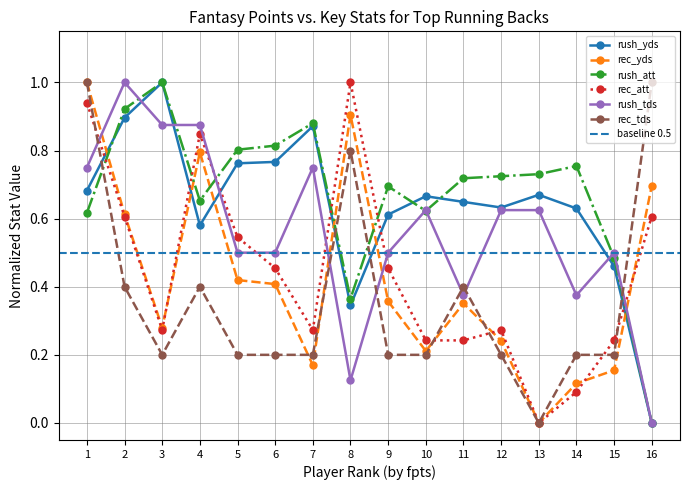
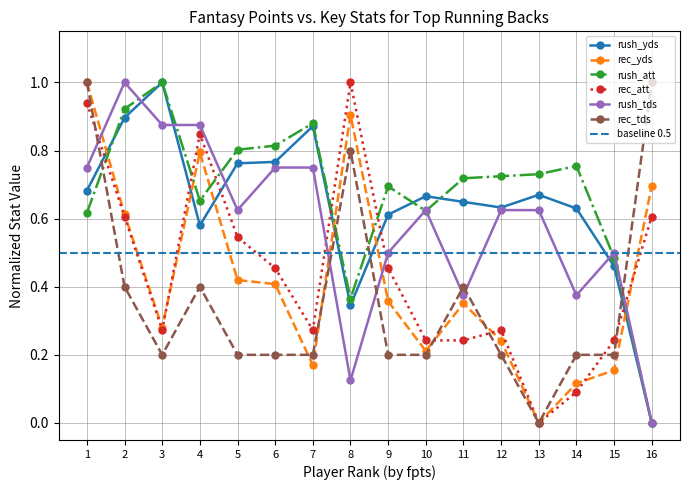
  {
    "rush_yds": {
      "1": 0.68,
      "2": 0.90,
      "4": 0.58,
      "5": 0.76,
      "6": 0.77,
      "7": 0.87,
      "8": 0.35,
      "9": 0.61,
      "10": 0.67,
      "11": 0.65,
      "12": 0.63,
      "13": 0.67,
      "14": 0.63,
      "15": 0.46
    },
    "rec_yds": {
      "4": 0.79,
      "5": 0.42,
      "6": 0.41,
      "7": 0.17,
      "8": 0.90,
      "9": 0.36,
      "10": 0.21,
      "11": 0.35,
      "12": 0.24,
      "14": 0.12,
      "15": 0.15,
      "16": 0.70
    },
    "rush_att": {
      "1": 0.62,
      "2": 0.92,
      "4": 0.65,
      "5": 0.80,
      "6": 0.81,
      "7": 0.88,
      "8": 0.37,
      "9": 0.69,
      "11": 0.72,
      "12": 0.72,
      "13": 0.73,
      "14": 0.75,
      "15": 0.49
    },
    "rec_att": {
      "1": 0.94,
      "4": 0.85,
      "5": 0.55,
      "6": 0.45,
      "7": 0.27,
      "8": 1.00,
      "9": 0.45,
      "10": 0.24,
      "11": 0.24,
      "12": 0.27,
      "14": 0.09,
      "15": 0.24,
      "16": 0.61
    },
    "rush_tds": {
      "1": 0.75,
      "2": 1.00,
      "3": 0.88,
      "4": 0.88,
-     "5": 0.50,
-     "6": 0.50,
+     "5": 0.63,
+     "6": 0.75,
      "7": 0.75,
      "8": 0.13,
      "9": 0.50,
      "11": 0.38,
      "12": 0.63,
      "13": 0.63,
      "14": 0.38,
      "15": 0.50
    },
    "rec_tds": {
      "2": 0.40,
      "3": 0.20,
      "4": 0.40,
      "5": 0.20,
      "6": 0.20,
      "7": 0.20,
      "8": 0.80,
      "9": 0.20,
      "10": 0.20,
      "11": 0.40,
      "12": 0.20,
      "14": 0.20,
      "15": 0.20
    }
  }
